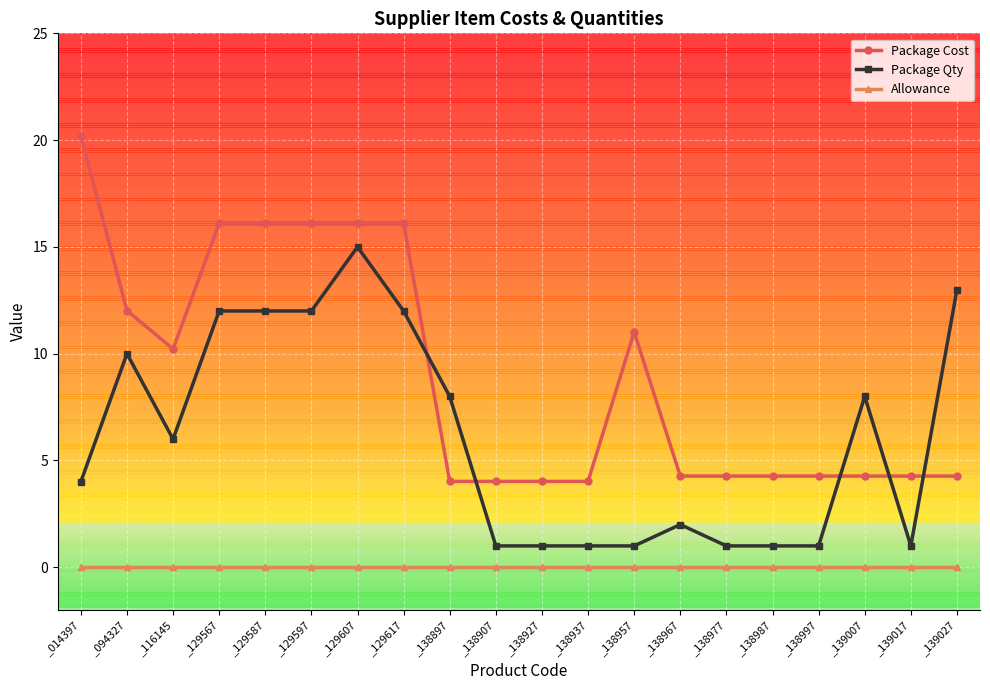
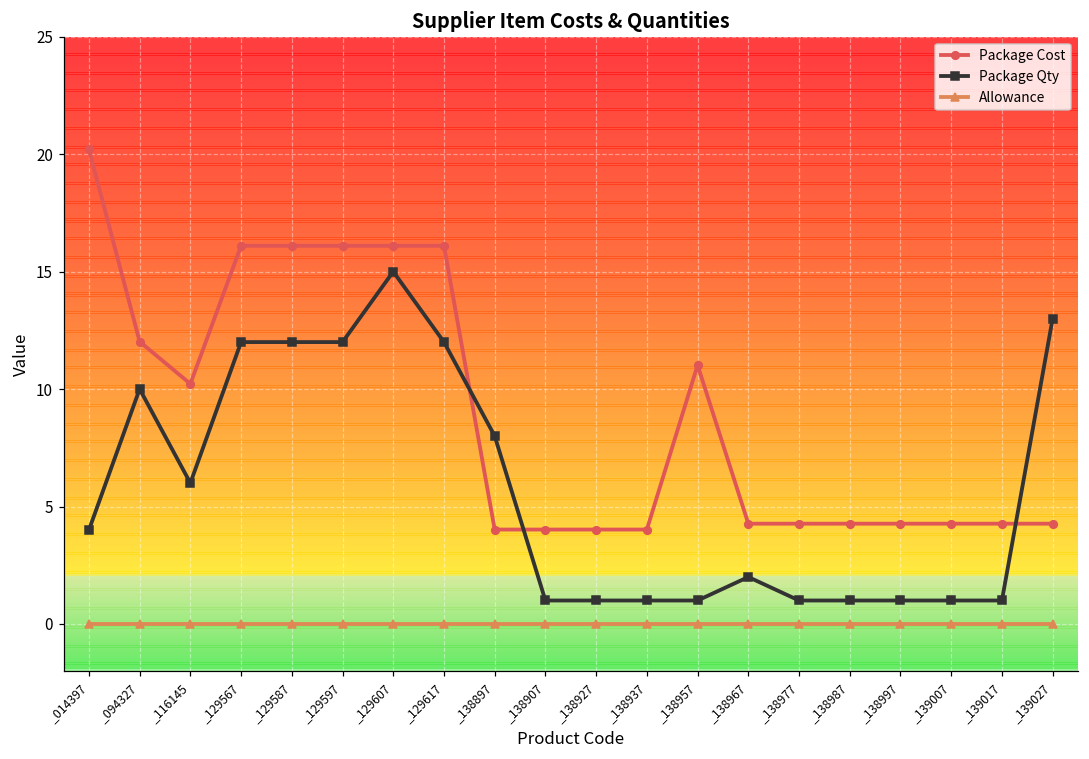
  {
    "Package Qty": {
      "_014397": 4,
      "_094327": 10,
      "_116145": 6,
      "_129567": 12,
      "_129587": 12,
      "_129597": 12,
      "_129607": 15,
      "_129617": 12,
      "_138897": 8,
      "_138907": 1,
      "_138927": 1,
      "_138937": 1,
      "_138957": 1,
      "_138967": 2,
      "_138977": 1,
      "_138987": 1,
      "_138997": 1,
-     "_139007": 8,
+     "_139007": 1,
      "_139017": 1,
      "_139027": 13
    }
  }
